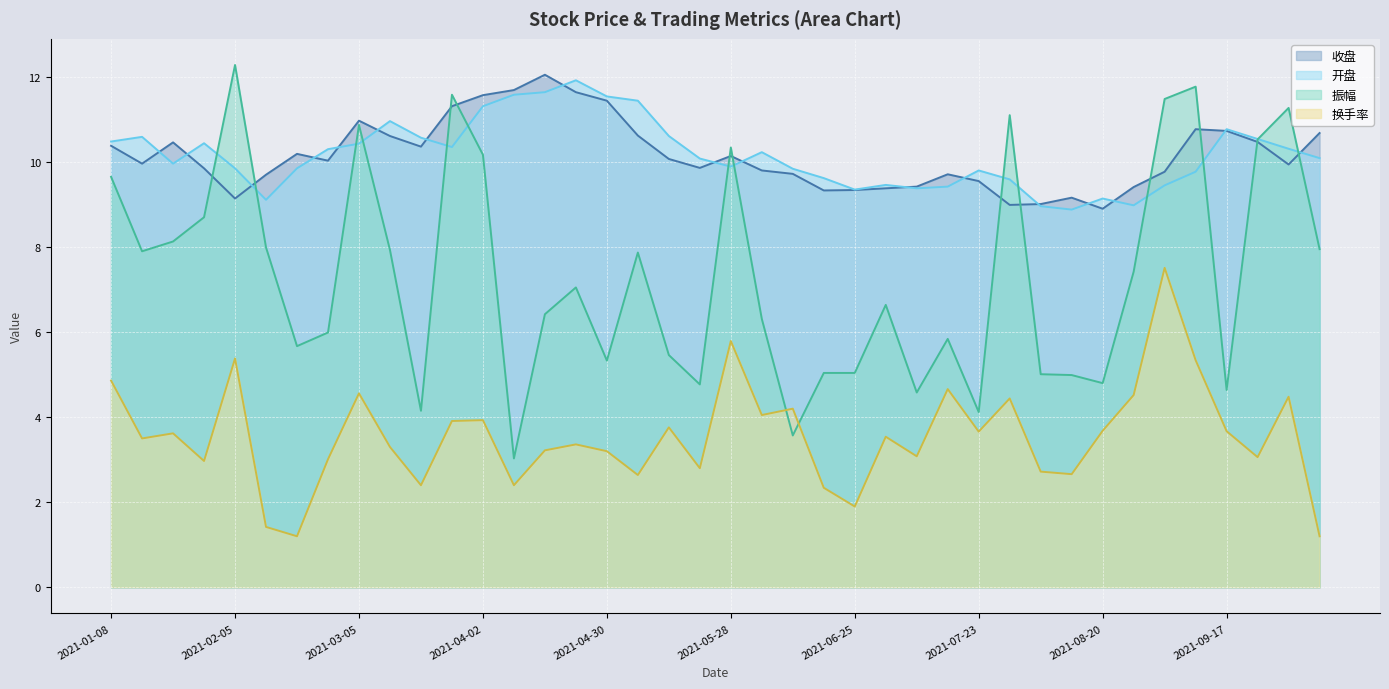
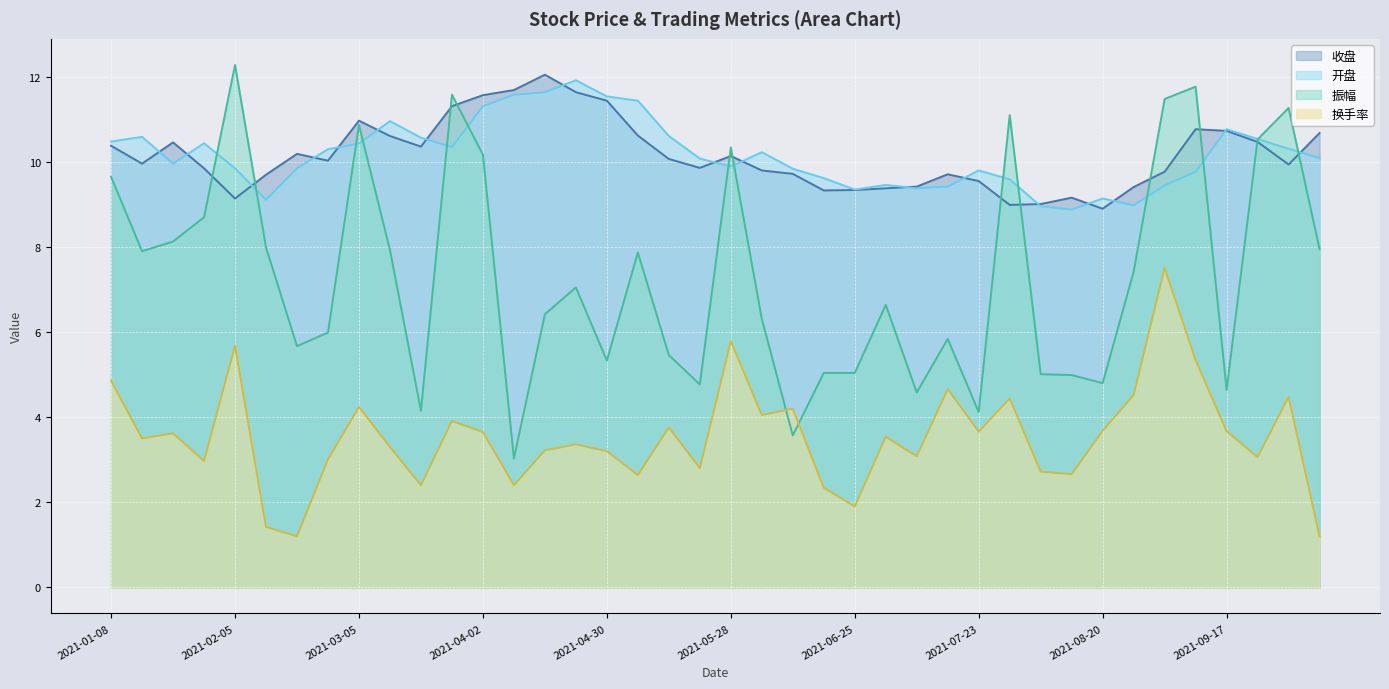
  {
    "换手率": {
      "2021-01-08": 4.9,
-     "2021-02-05": 5.4,
-     "2021-03-05": 4.6,
-     "2021-04-02": 3.9,
+     "2021-02-05": 5.7,
+     "2021-03-05": 4.2,
+     "2021-04-02": 3.7,
      "2021-04-30": 3.2,
      "2021-05-28": 5.8,
      "2021-06-25": 1.9,
      "2021-07-23": 3.7,
      "2021-08-20": 3.7,
      "2021-09-17": 3.7
    }
  }
